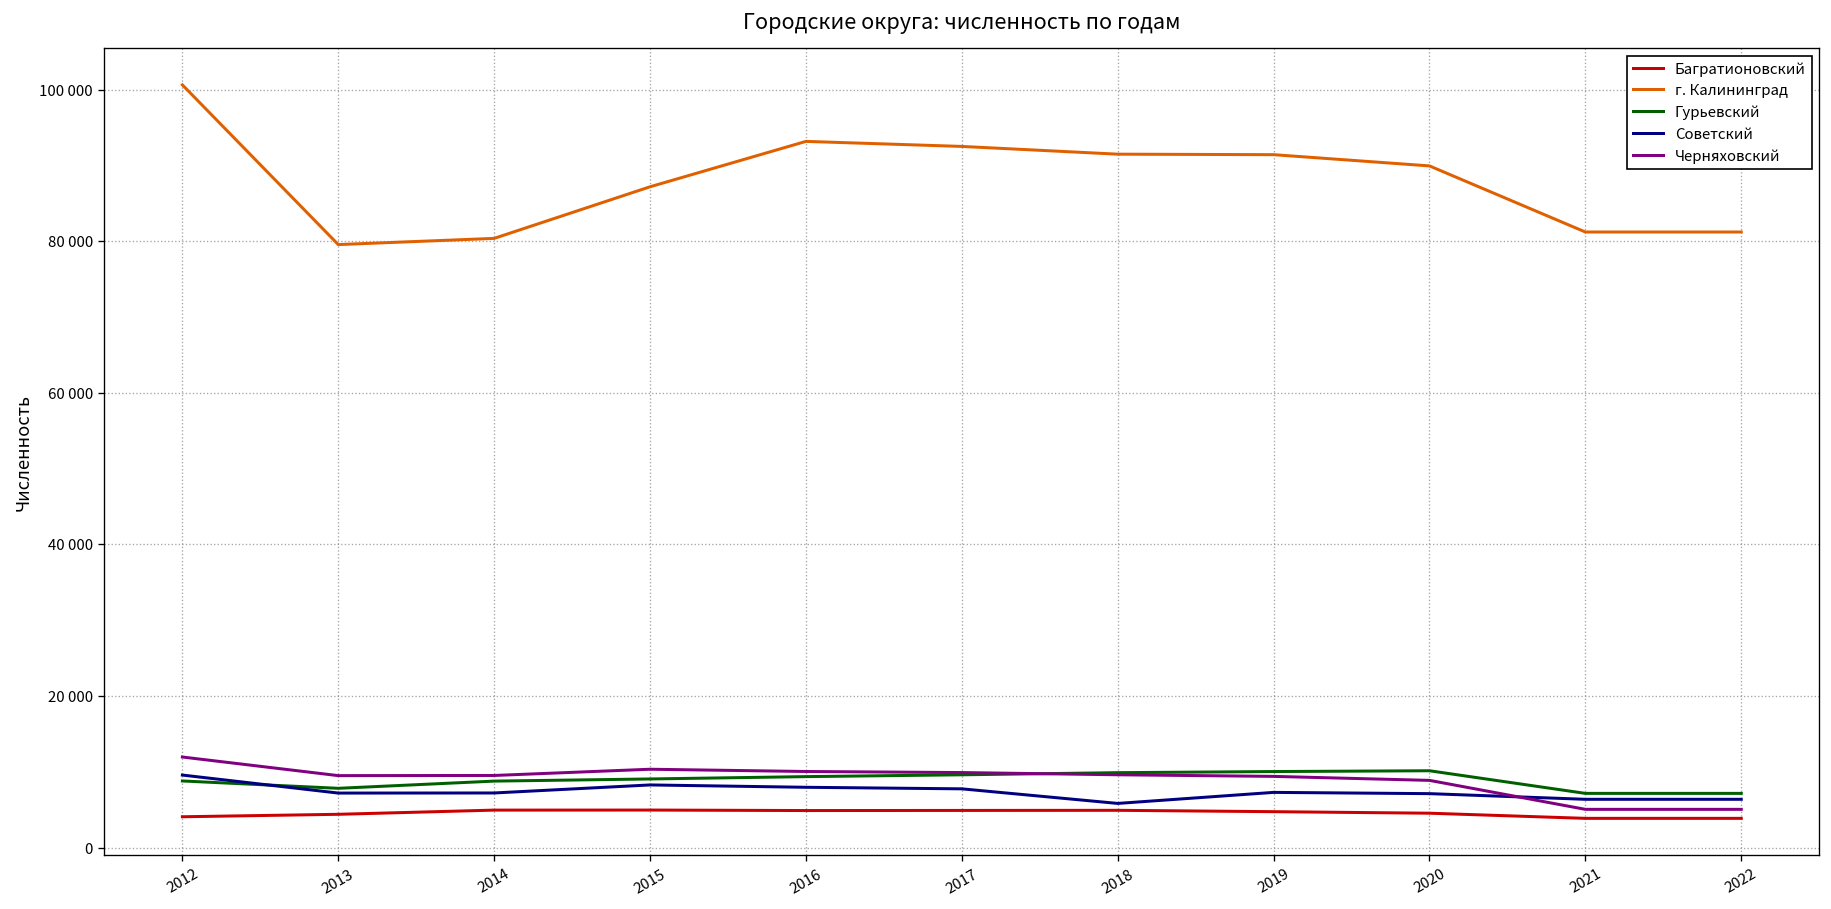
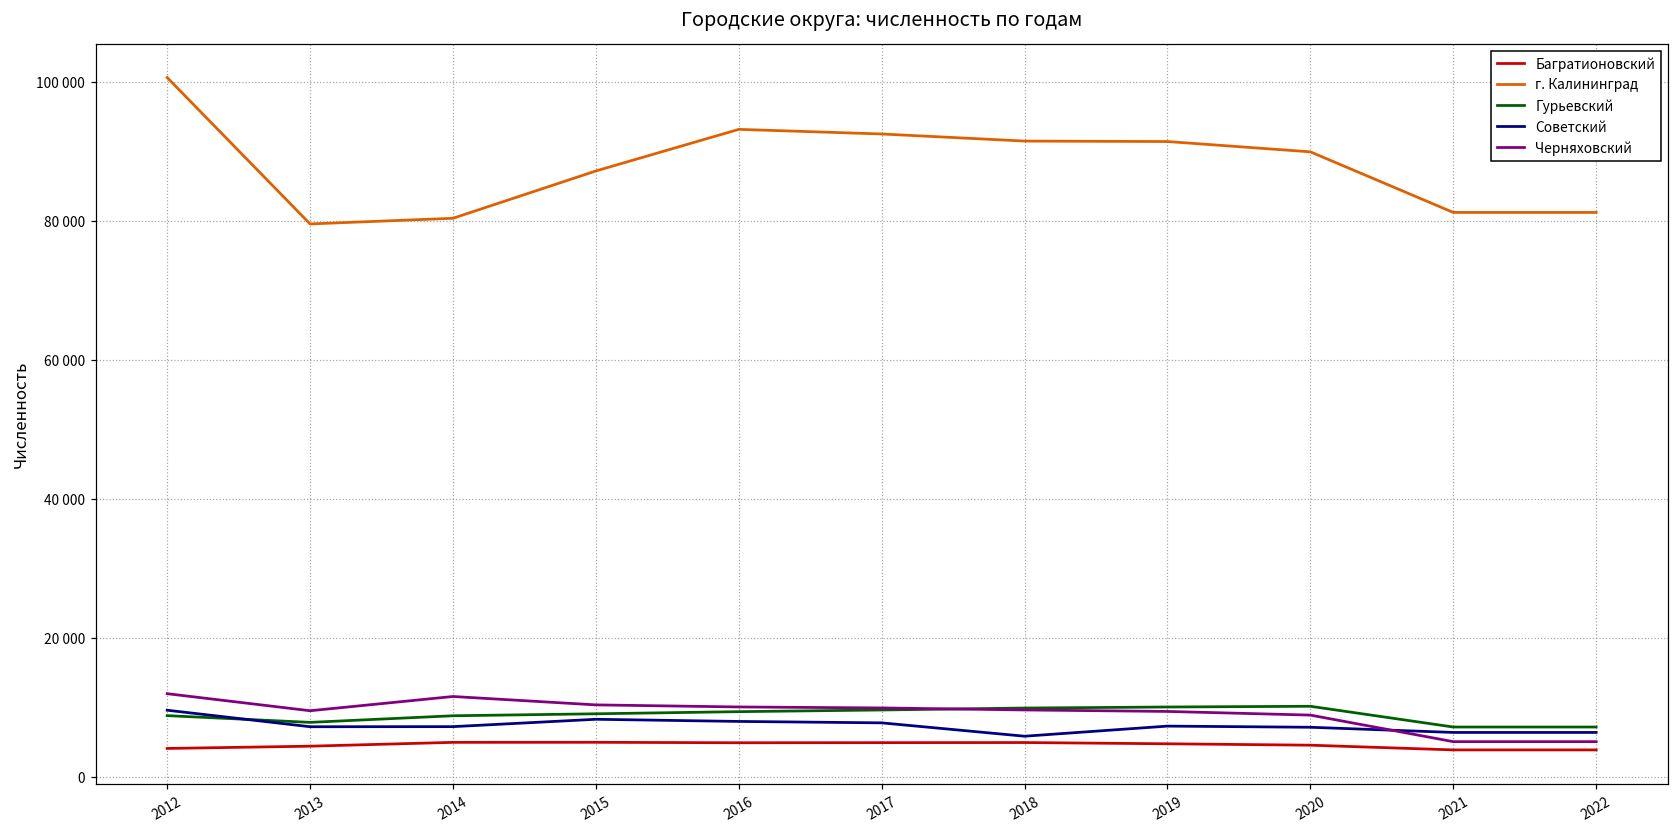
  {
    "Багратионовский": {
      "2012": 4000,
      "2013": 4000,
      "2014": 5000,
      "2015": 5000,
      "2016": 5000,
      "2017": 5000,
      "2018": 5000,
      "2019": 5000,
      "2020": 5000,
      "2021": 4000,
      "2022": 4000
    },
    "г. Калининград": {
      "2012": 101000,
      "2013": 80000,
      "2014": 80000,
      "2015": 87000,
      "2016": 93000,
      "2017": 93000,
      "2018": 91000,
      "2019": 91000,
      "2020": 90000,
      "2021": 81000,
      "2022": 81000
    },
    "Гурьевский": {
      "2012": 9000,
      "2013": 8000,
      "2014": 9000,
      "2015": 9000,
      "2016": 9000,
      "2019": 10000,
      "2020": 10000,
      "2021": 7000,
      "2022": 7000
    },
    "Советский": {
      "2012": 10000,
      "2013": 7000,
      "2014": 7000,
      "2015": 8000,
      "2016": 8000,
      "2017": 8000,
      "2018": 6000,
      "2019": 7000,
      "2020": 7000,
      "2021": 6000,
      "2022": 6000
    },
    "Черняховский": {
      "2012": 12000,
      "2013": 9000,
-     "2014": 10000,
+     "2014": 12000,
      "2015": 10000,
      "2016": 10000,
      "2019": 9000,
      "2020": 9000,
      "2021": 5000,
      "2022": 5000
    }
  }
